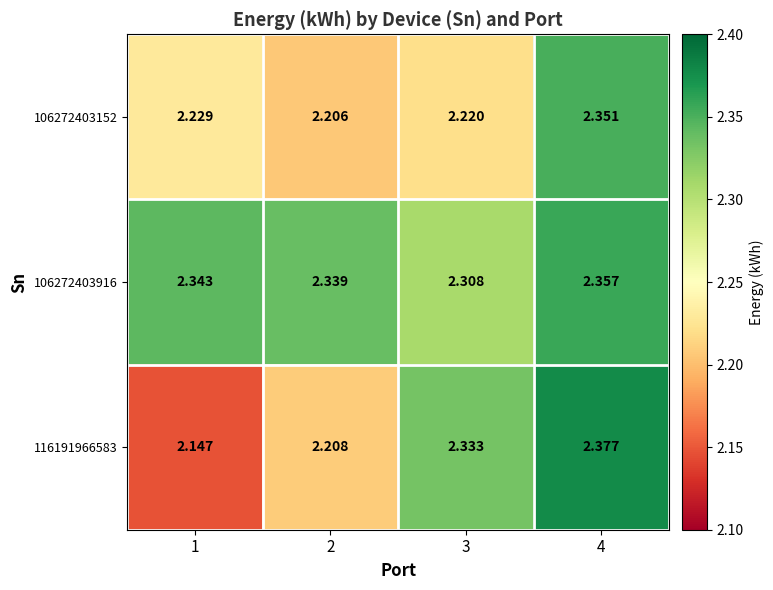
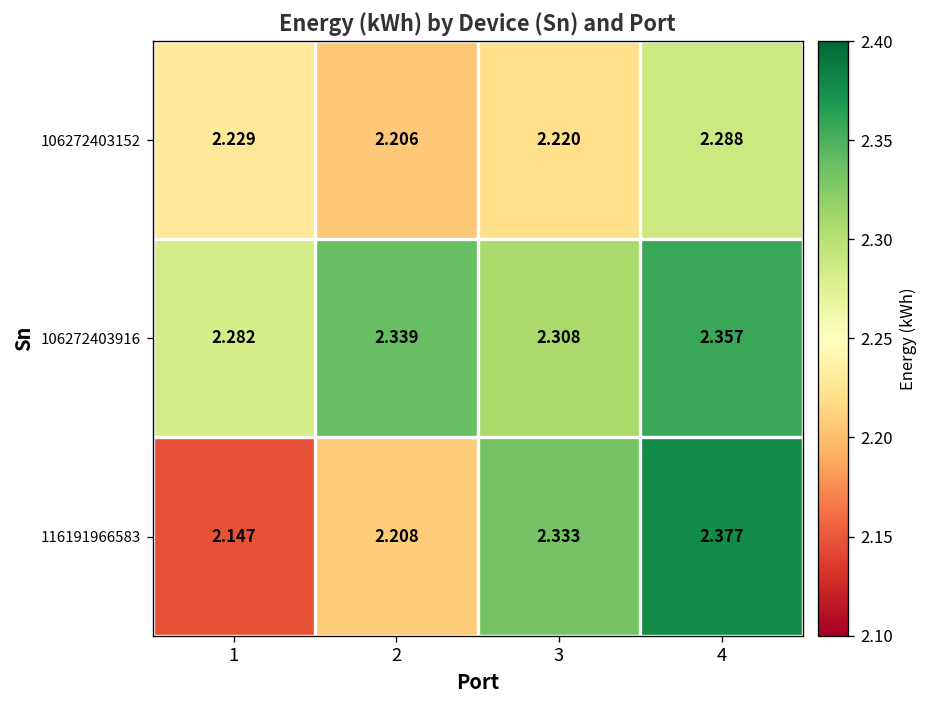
  {
    "106272403152": {
      "1": 2.229,
      "2": 2.206,
      "3": 2.220,
-     "4": 2.351
+     "4": 2.288
    },
    "106272403916": {
-     "1": 2.343,
+     "1": 2.282,
      "2": 2.339,
      "3": 2.308,
      "4": 2.357
    },
    "116191966583": {
      "1": 2.147,
      "2": 2.208,
      "3": 2.333,
      "4": 2.377
    }
  }
